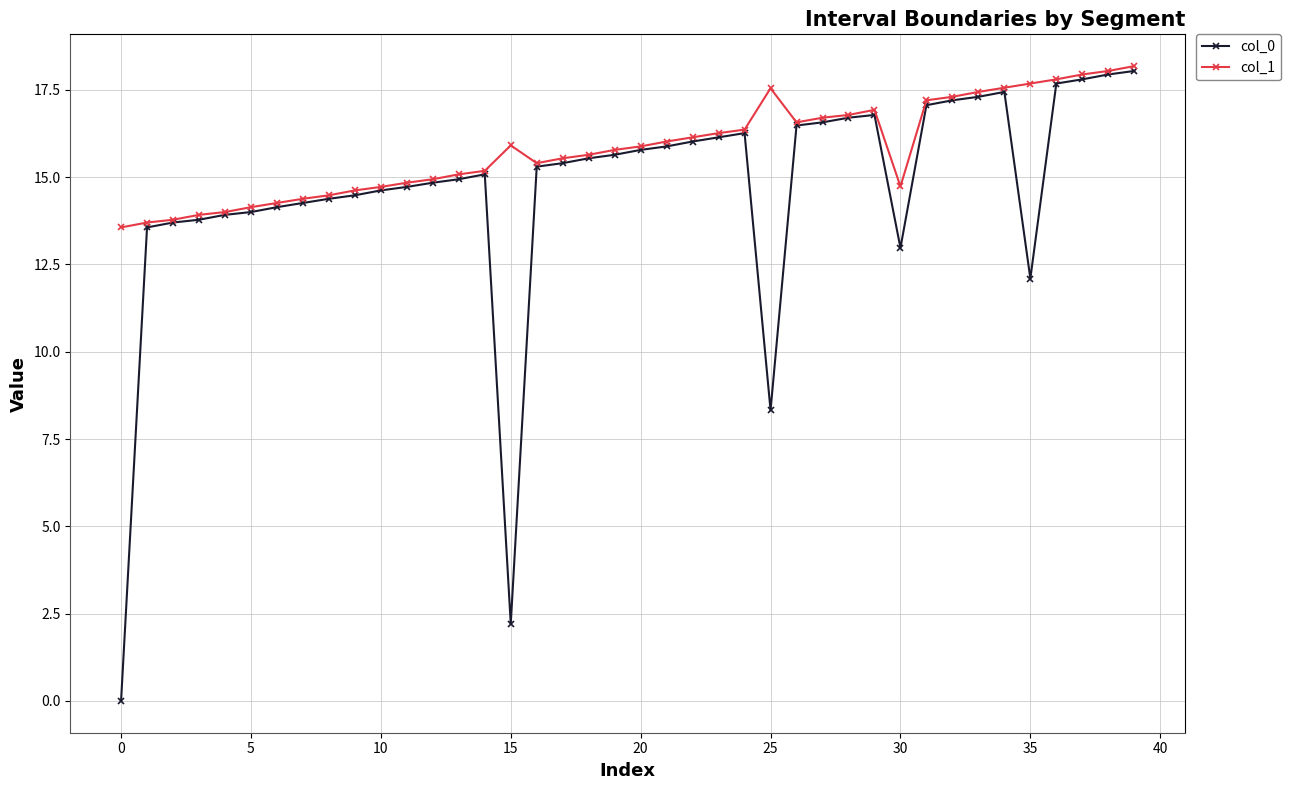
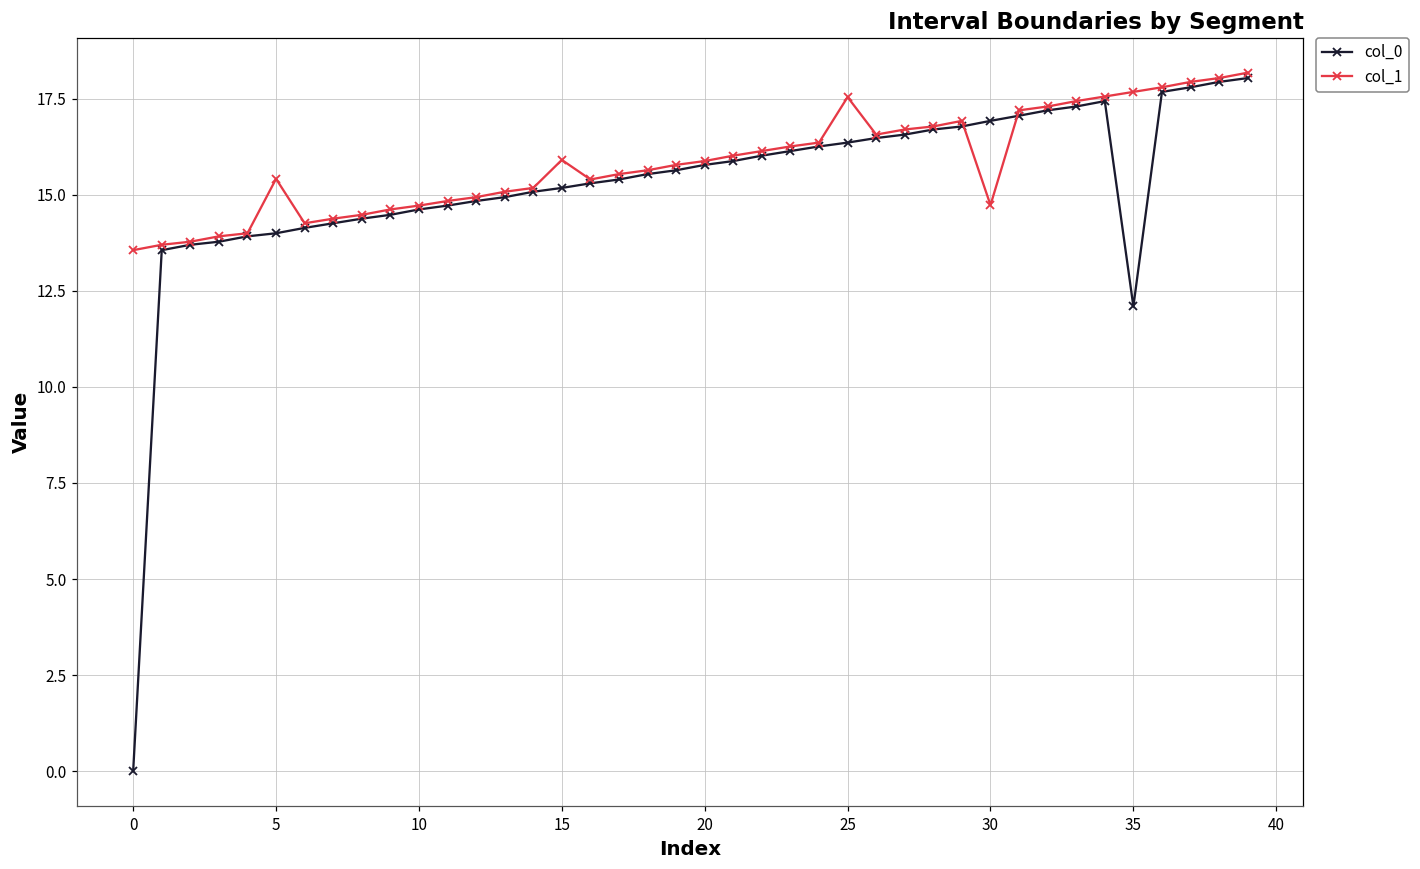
  {
    "col_0": {
      "0": 0.0,
      "5": 14.0,
      "10": 14.6,
-     "15": 2.2,
+     "15": 15.2,
      "20": 15.8,
-     "25": 8.3,
-     "30": 13.0,
+     "25": 16.4,
+     "30": 16.9,
      "35": 12.1
    },
    "col_1": {
      "0": 13.6,
-     "5": 14.1,
+     "5": 15.4,
      "10": 14.7,
      "15": 15.9,
      "20": 15.9,
      "25": 17.5,
      "30": 14.7,
      "35": 17.7
    }
  }
